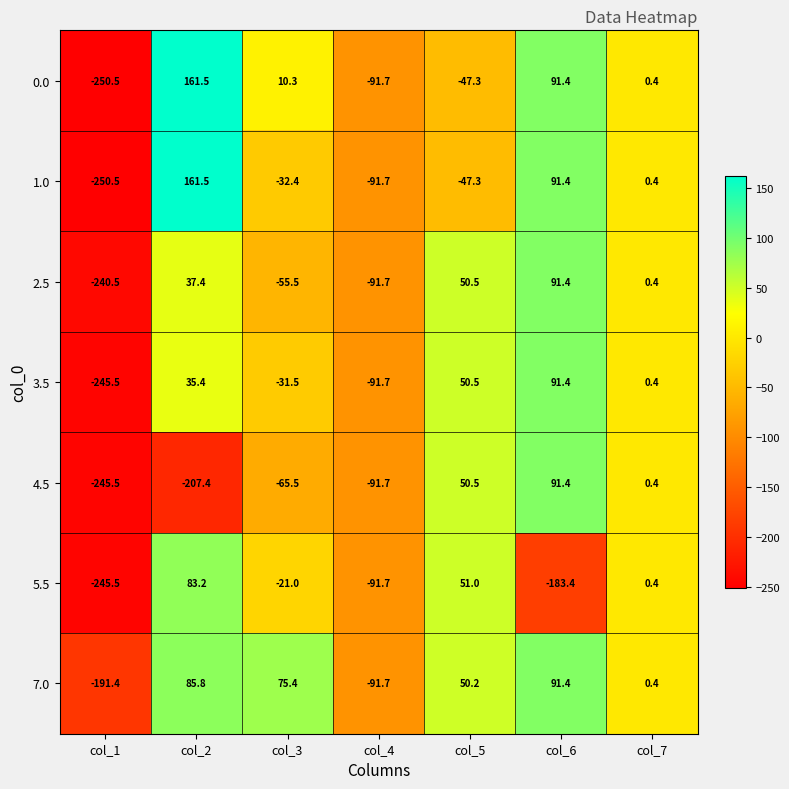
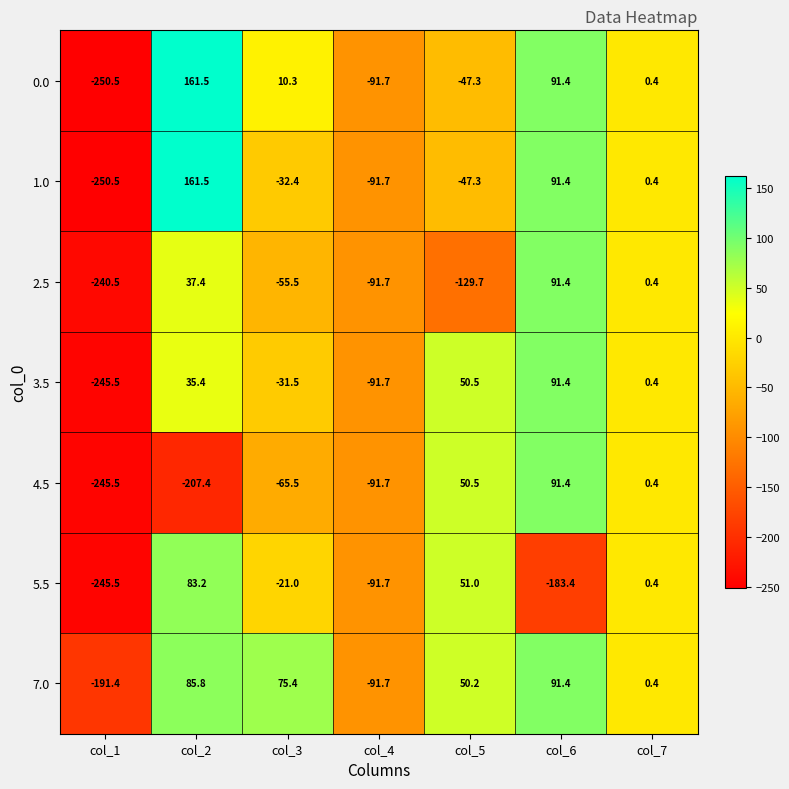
  {
    "0.0": {
      "col_1": -250.5,
      "col_2": 161.5,
      "col_3": 10.3,
      "col_4": -91.7,
      "col_5": -47.3,
      "col_6": 91.4,
      "col_7": 0.4
    },
    "1.0": {
      "col_1": -250.5,
      "col_2": 161.5,
      "col_3": -32.4,
      "col_4": -91.7,
      "col_5": -47.3,
      "col_6": 91.4,
      "col_7": 0.4
    },
    "2.5": {
      "col_1": -240.5,
      "col_2": 37.4,
      "col_3": -55.5,
      "col_4": -91.7,
-     "col_5": 50.5,
+     "col_5": -129.7,
      "col_6": 91.4,
      "col_7": 0.4
    },
    "3.5": {
      "col_1": -245.5,
      "col_2": 35.4,
      "col_3": -31.5,
      "col_4": -91.7,
      "col_5": 50.5,
      "col_6": 91.4,
      "col_7": 0.4
    },
    "4.5": {
      "col_1": -245.5,
      "col_2": -207.4,
      "col_3": -65.5,
      "col_4": -91.7,
      "col_5": 50.5,
      "col_6": 91.4,
      "col_7": 0.4
    },
    "5.5": {
      "col_1": -245.5,
      "col_2": 83.2,
      "col_3": -21.0,
      "col_4": -91.7,
      "col_5": 51.0,
      "col_6": -183.4,
      "col_7": 0.4
    },
    "7.0": {
      "col_1": -191.4,
      "col_2": 85.8,
      "col_3": 75.4,
      "col_4": -91.7,
      "col_5": 50.2,
      "col_6": 91.4,
      "col_7": 0.4
    }
  }
